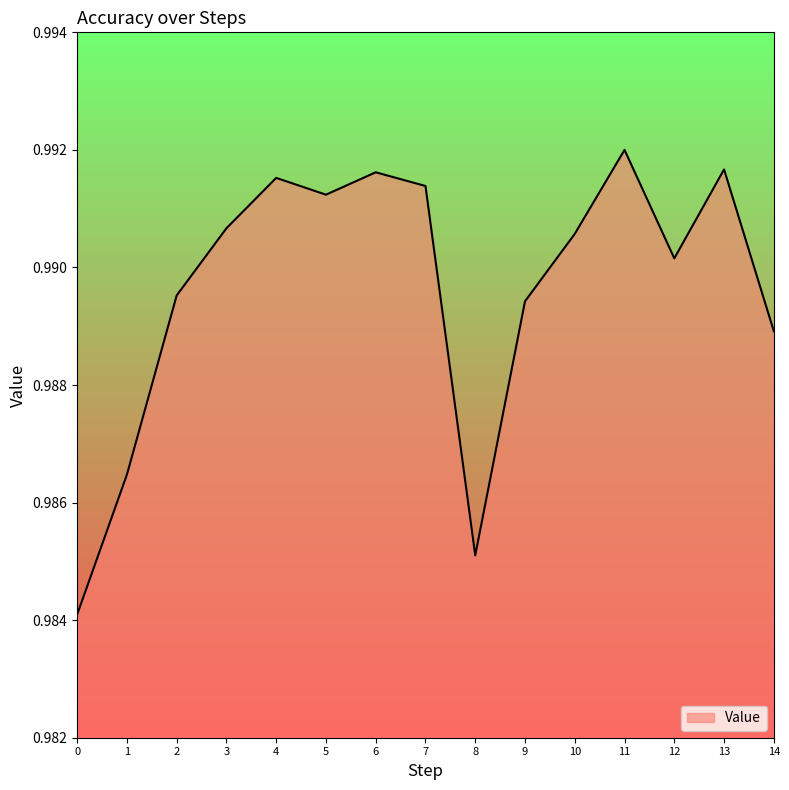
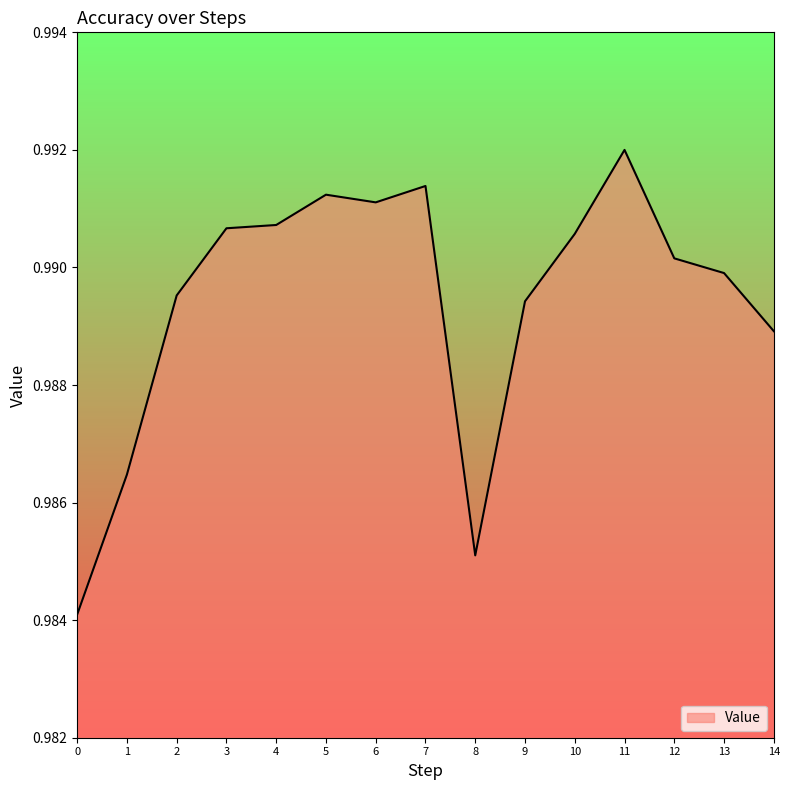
  {
    "0": 0.9841,
    "1": 0.9865,
    "2": 0.9895,
    "3": 0.9907,
-   "4": 0.9915,
+   "4": 0.9907,
    "5": 0.9912,
-   "6": 0.9916,
+   "6": 0.9911,
    "7": 0.9914,
    "8": 0.9851,
    "9": 0.9894,
    "10": 0.9906,
    "11": 0.9920,
    "12": 0.9902,
-   "13": 0.9917,
+   "13": 0.9899,
    "14": 0.9889
  }
